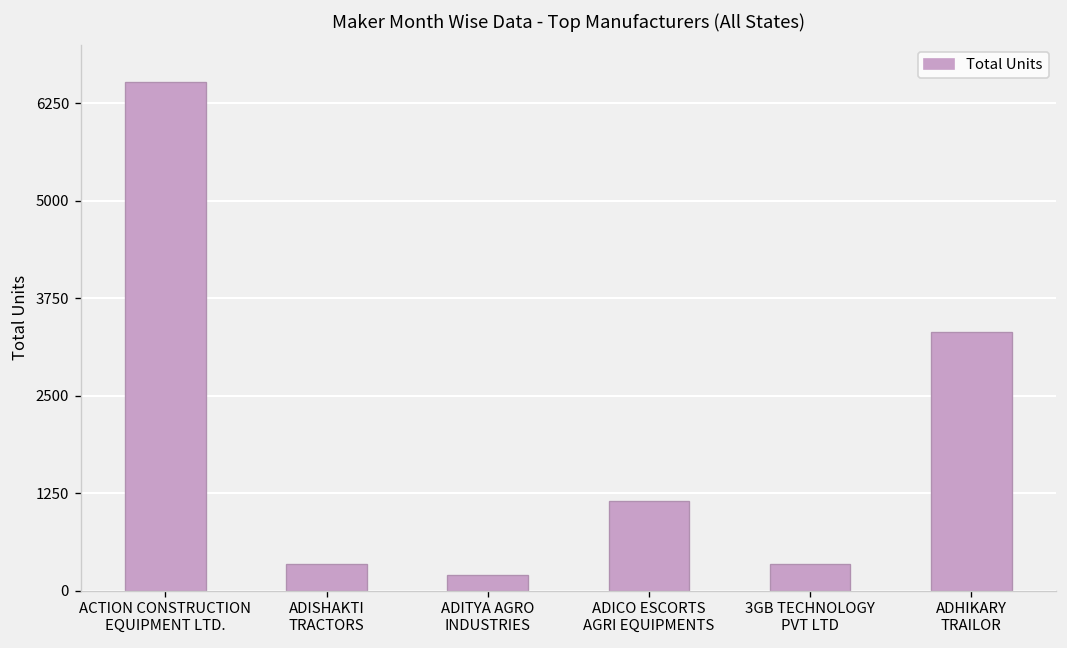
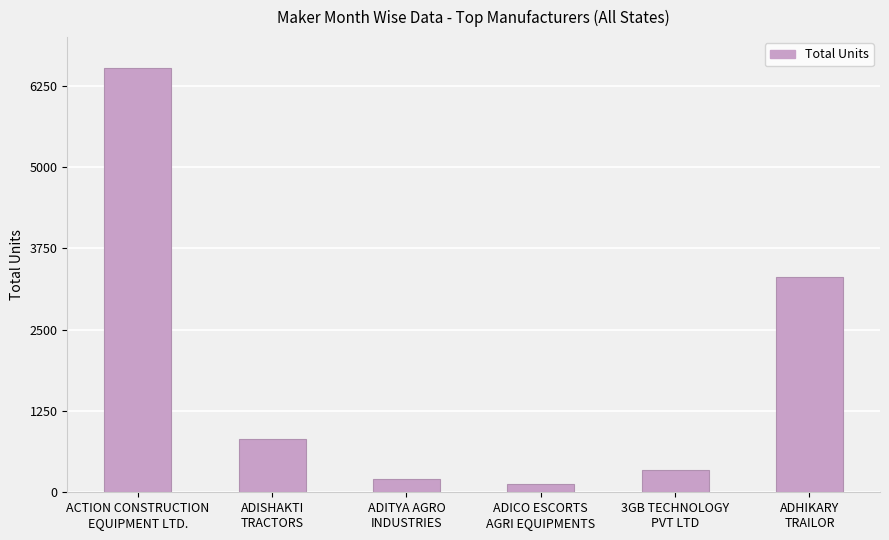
  {
    "ACTION CONSTRUCTION EQUIPMENT LTD.": 6500,
-   "ADISHAKTI TRACTORS": 300,
+   "ADISHAKTI TRACTORS": 800,
    "ADITYA AGRO INDUSTRIES": 200,
-   "ADICO ESCORTS AGRI EQUIPMENTS": 1100,
+   "ADICO ESCORTS AGRI EQUIPMENTS": 100,
    "3GB TECHNOLOGY PVT LTD": 300,
    "ADHIKARY TRAILOR": 3300
  }
